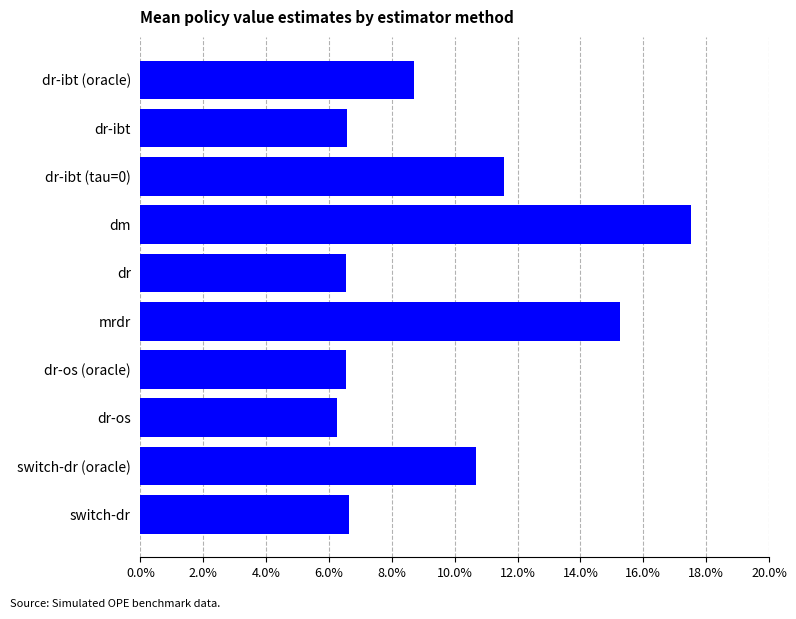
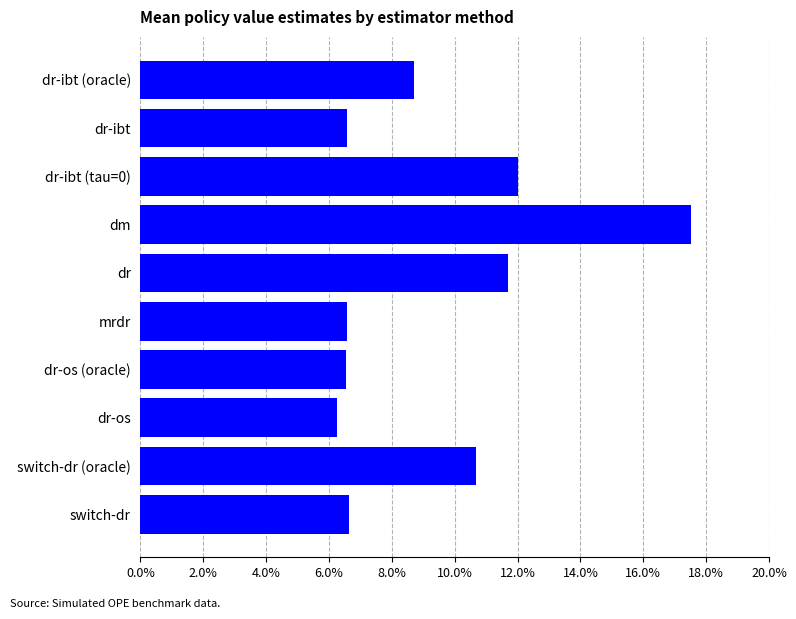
  {
    "dr-ibt (oracle)": "8.7%",
    "dr-ibt": "6.6%",
-   "dr-ibt (tau=0)": "11.6%",
+   "dr-ibt (tau=0)": "12.0%",
    "dm": "17.5%",
-   "dr": "6.5%",
-   "mrdr": "15.3%",
+   "dr": "11.7%",
+   "mrdr": "6.6%",
    "dr-os (oracle)": "6.6%",
    "dr-os": "6.3%",
    "switch-dr (oracle)": "10.7%",
    "switch-dr": "6.6%"
  }
